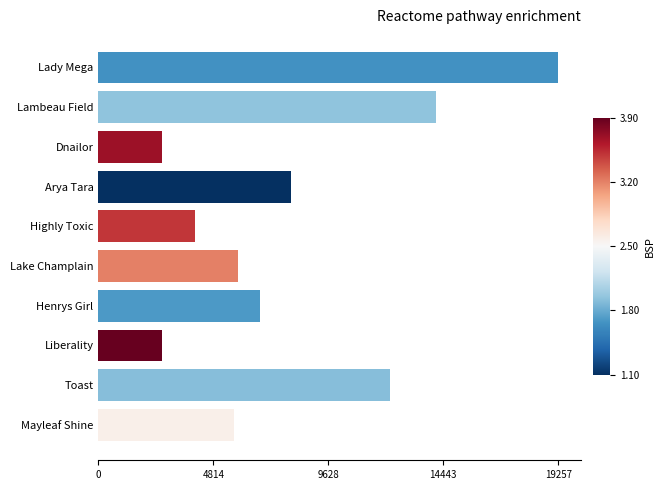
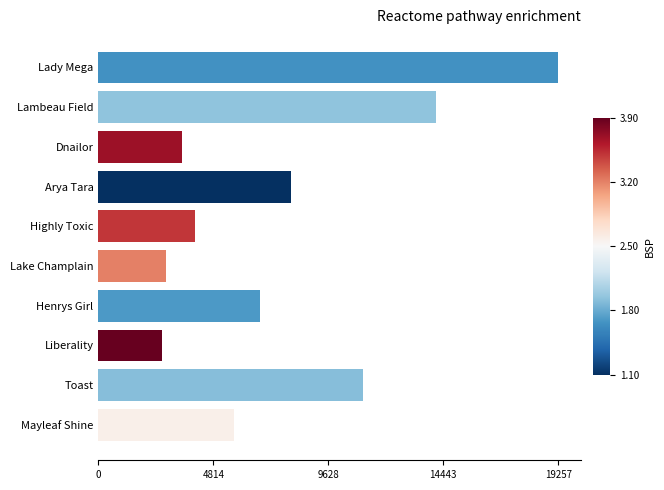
  {
    "Lady Mega": 19300,
    "Lambeau Field": 14100,
-   "Dnailor": 2700,
+   "Dnailor": 3500,
    "Arya Tara": 8100,
    "Highly Toxic": 4100,
-   "Lake Champlain": 5800,
+   "Lake Champlain": 2800,
    "Henrys Girl": 6800,
    "Liberality": 2600,
-   "Toast": 12200,
+   "Toast": 11100,
    "Mayleaf Shine": 5700
  }
